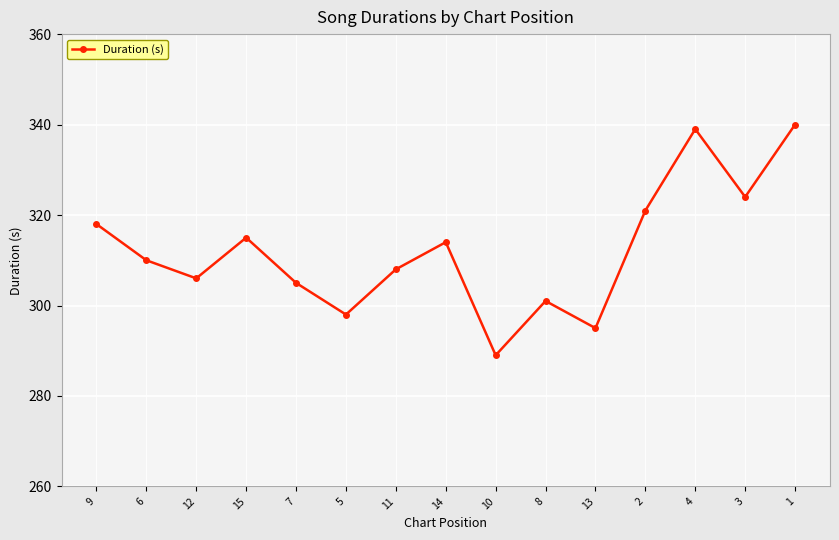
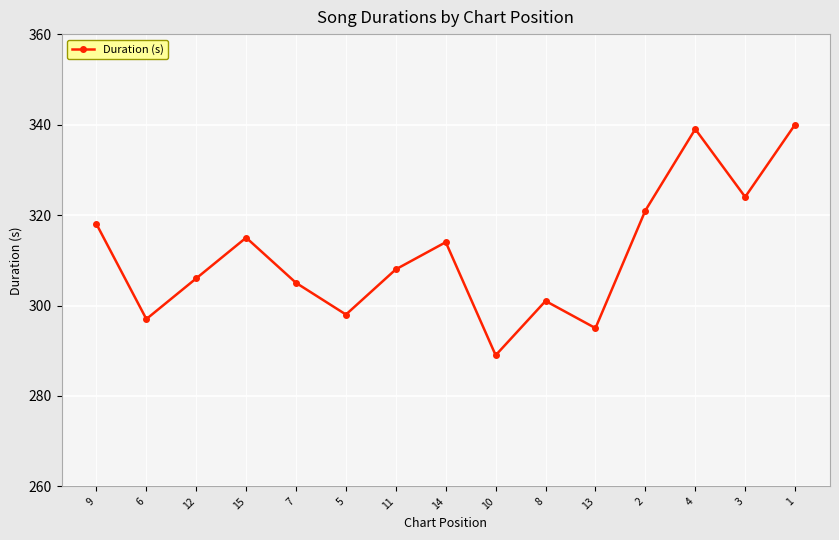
  {
    "9": 318,
-   "6": 310,
+   "6": 297,
    "12": 306,
    "15": 315,
    "7": 305,
    "5": 298,
    "11": 308,
    "14": 314,
    "10": 289,
    "8": 301,
    "13": 295,
    "2": 321,
    "4": 339,
    "3": 324,
    "1": 340
  }
